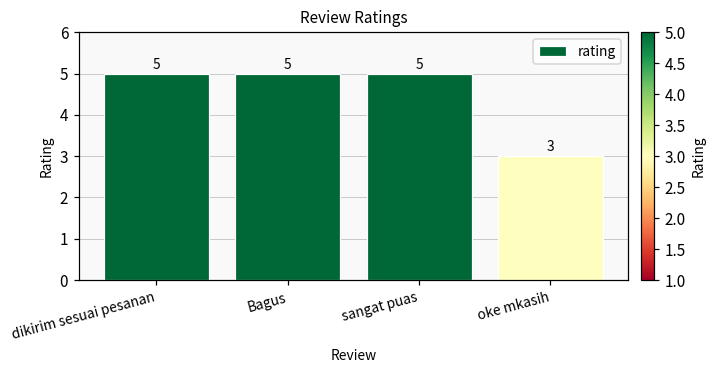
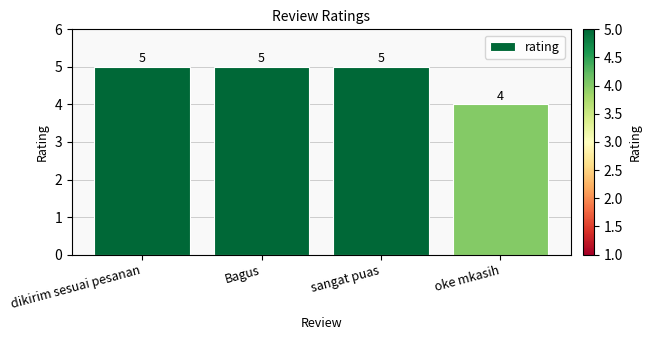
  {
    "dikirim sesuai pesanan": 5,
    "Bagus": 5,
    "sangat puas": 5,
-   "oke mkasih": 3
+   "oke mkasih": 4
  }
